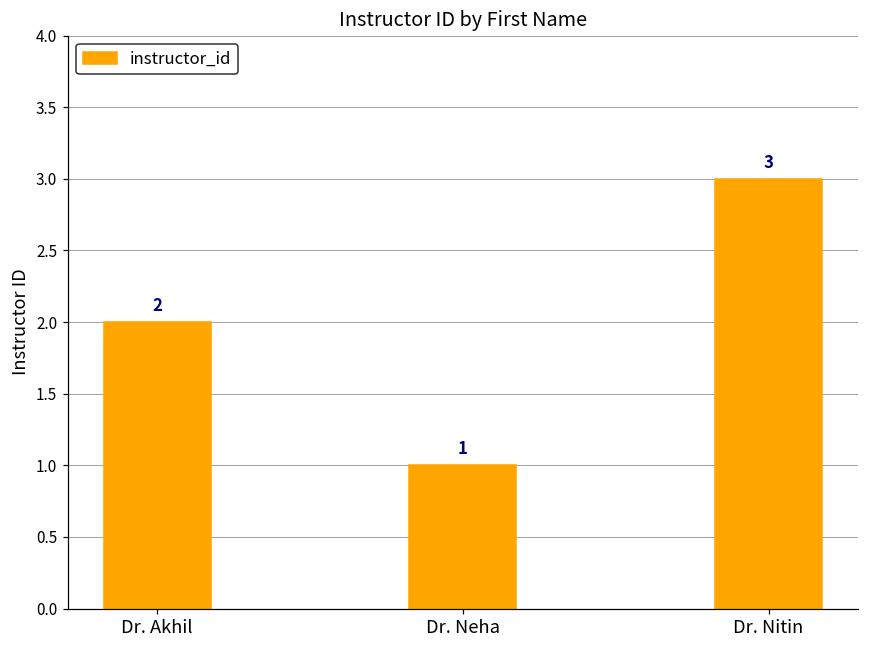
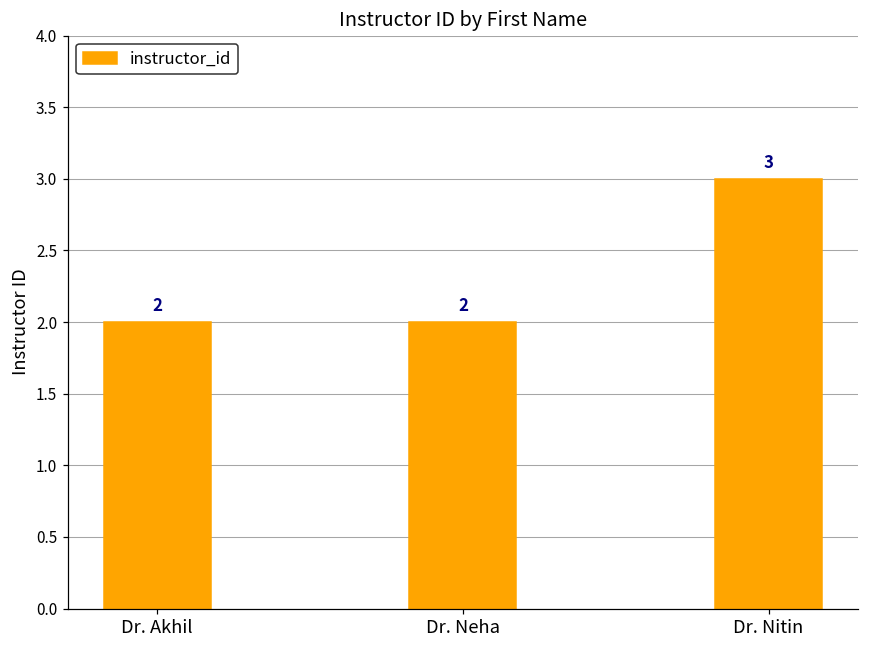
  {
    "Dr. Akhil": 2,
-   "Dr. Neha": 1,
+   "Dr. Neha": 2,
    "Dr. Nitin": 3
  }
